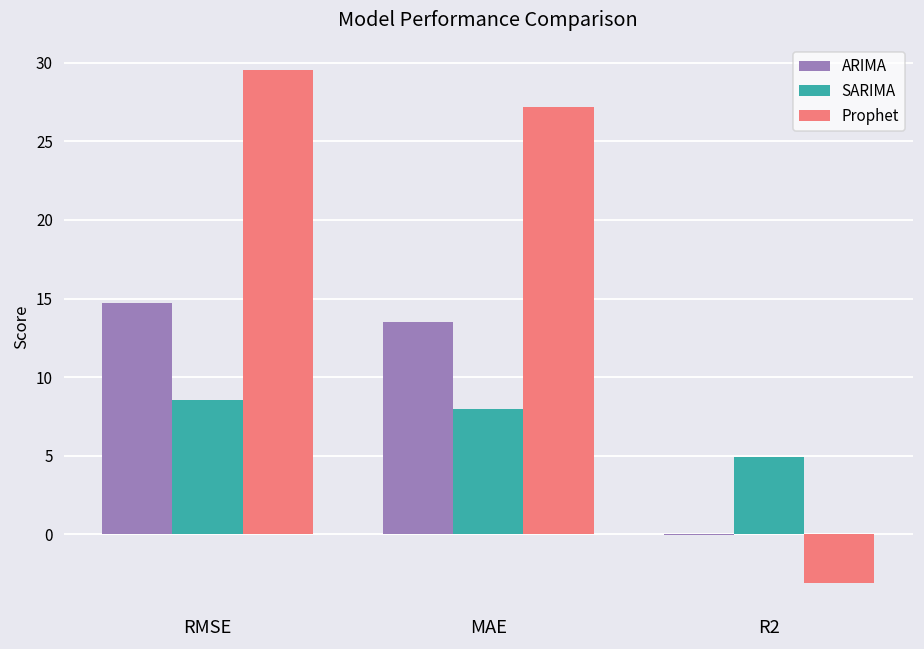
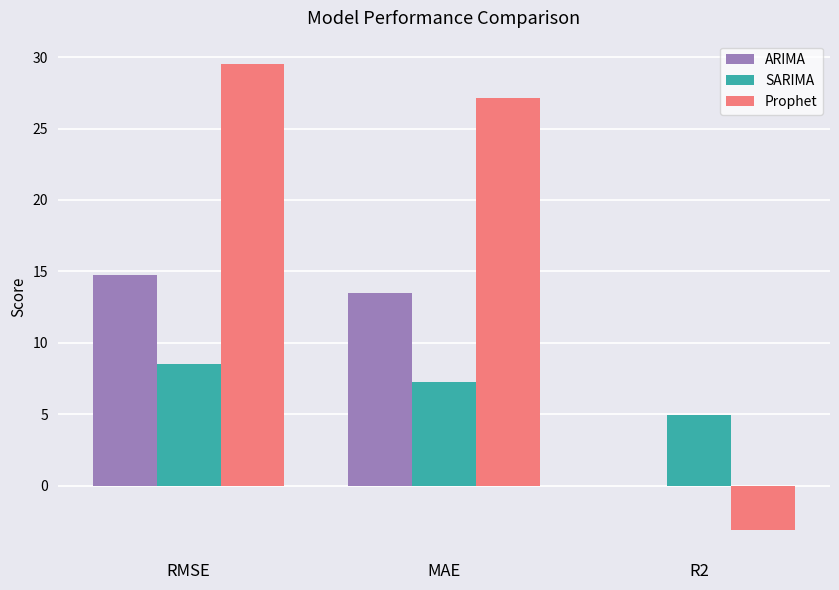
  {
    "ARIMA": {
      "RMSE": 14.7,
      "MAE": 13.5
    },
    "SARIMA": {
      "RMSE": 8.5,
-     "MAE": 8.0,
+     "MAE": 7.3,
      "R2": 4.9
    },
    "Prophet": {
      "RMSE": 29.5,
      "MAE": 27.2,
      "R2": -3.1
    }
  }
